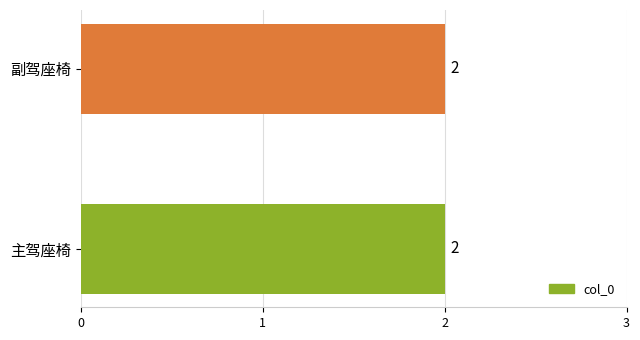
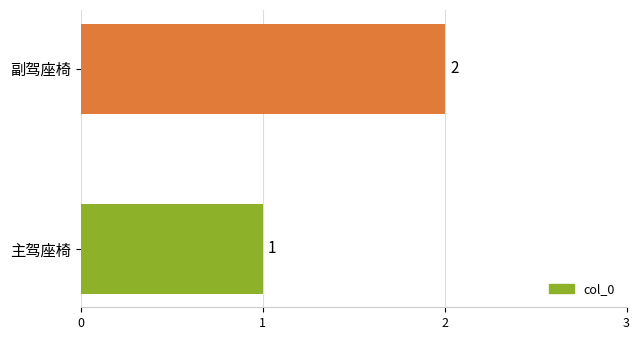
  {
    "副驾座椅": 2,
-   "主驾座椅": 2
+   "主驾座椅": 1
  }
